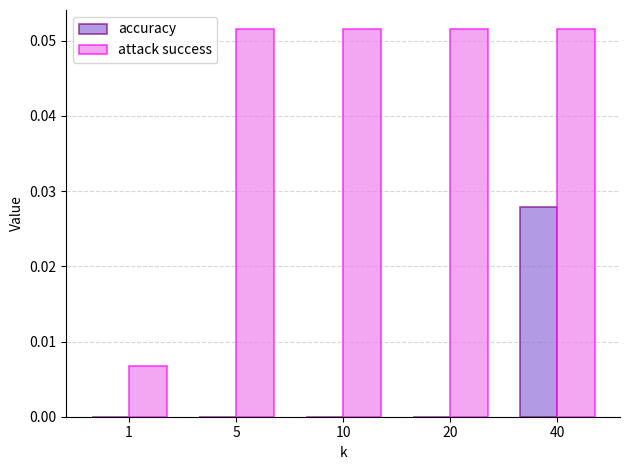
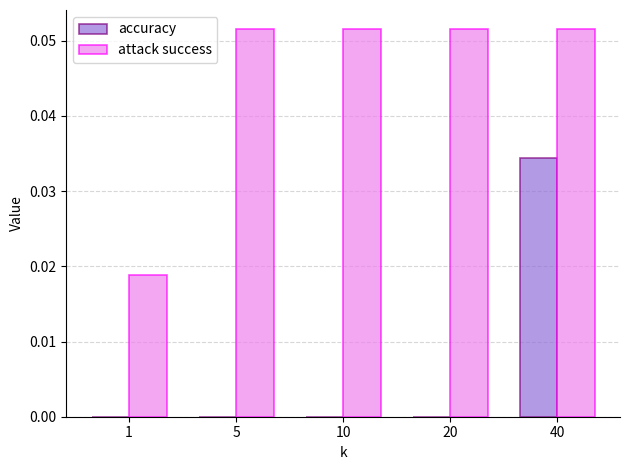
  {
    "accuracy": {
      "1": 0.000,
      "5": 0.000,
      "10": 0.000,
      "20": 0.000,
-     "40": 0.028
+     "40": 0.034
    },
    "attack success": {
-     "1": 0.007,
+     "1": 0.019,
      "5": 0.052,
      "10": 0.052,
      "20": 0.052,
      "40": 0.052
    }
  }
